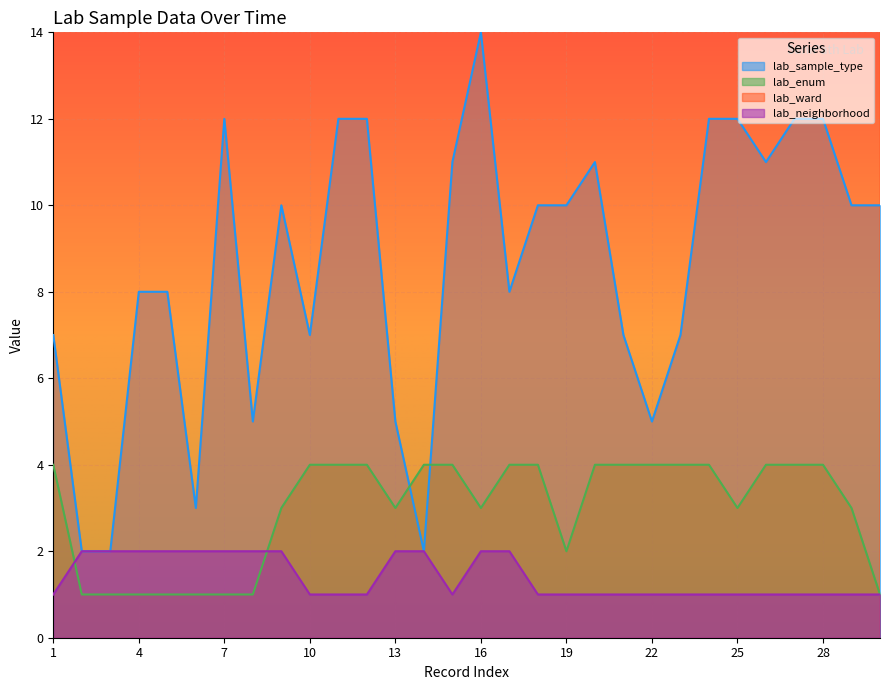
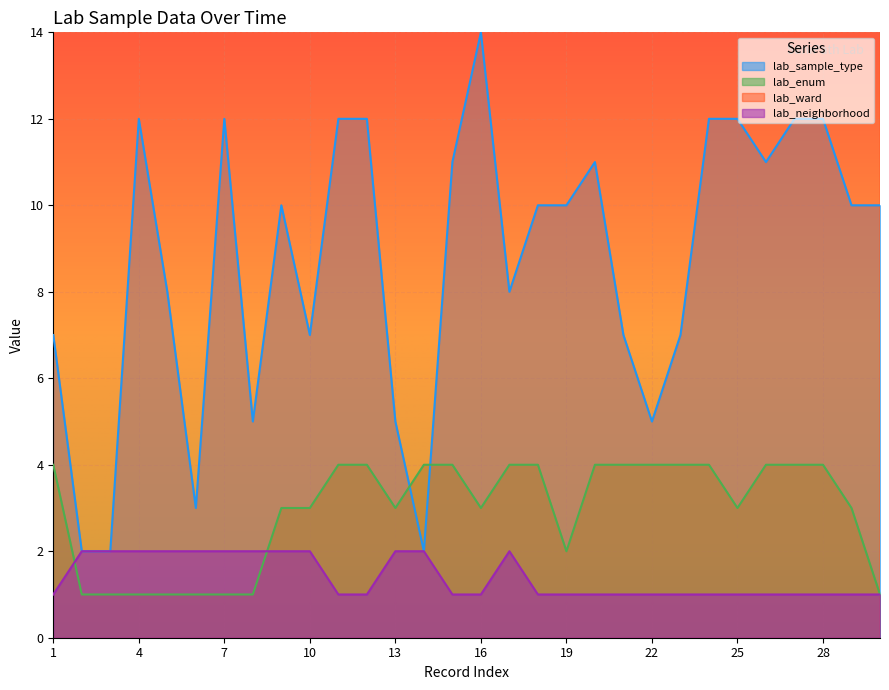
  {
    "lab_sample_type": {
      "1": 7,
-     "4": 8,
+     "4": 12,
      "7": 12,
      "10": 7,
      "13": 5,
      "16": 14,
      "19": 10,
      "22": 5,
      "25": 12
    },
    "lab_enum": {
      "1": 4,
      "4": 1,
      "7": 1,
-     "10": 4,
+     "10": 3,
      "13": 3,
      "16": 3,
      "19": 2,
      "22": 4,
      "25": 3,
      "28": 4
    },
    "lab_neighborhood": {
      "1": 1,
      "4": 2,
      "7": 2,
-     "10": 1,
+     "10": 2,
      "13": 2,
-     "16": 2,
+     "16": 1,
      "19": 1,
      "22": 1,
      "25": 1,
      "28": 1
    }
  }
